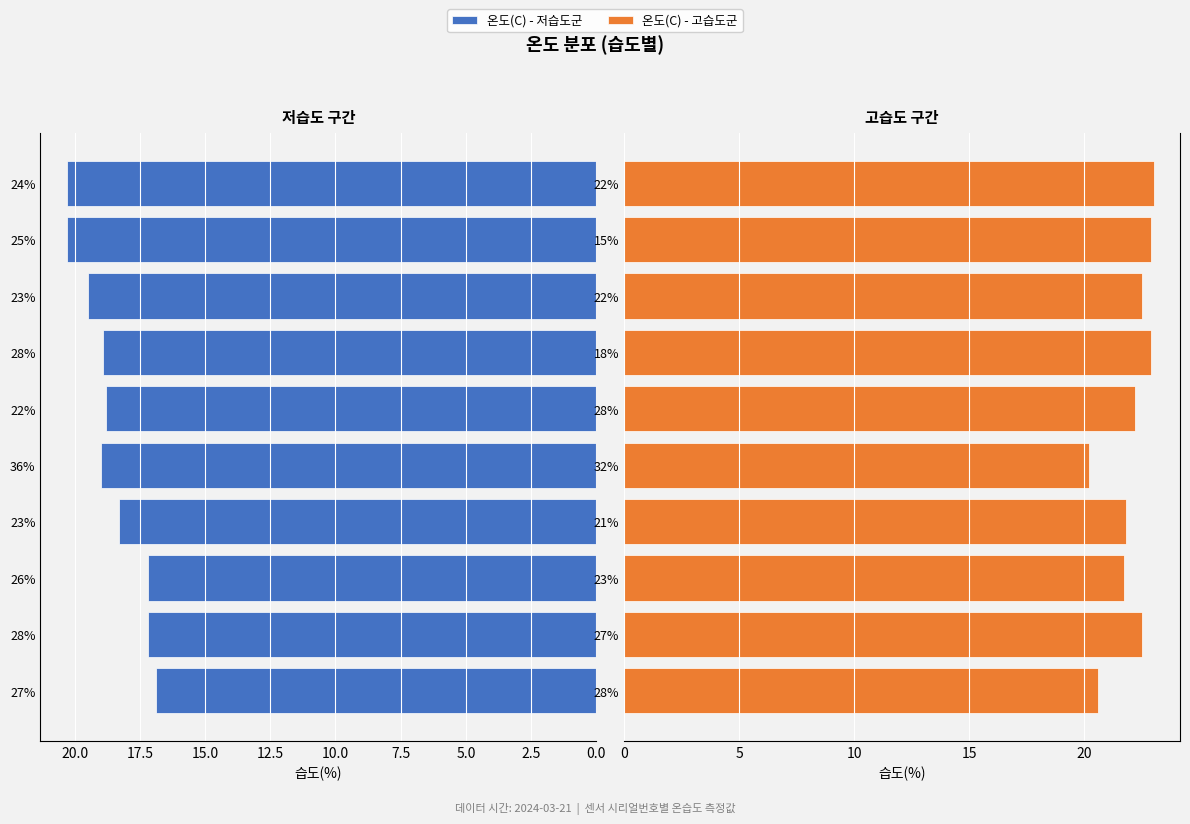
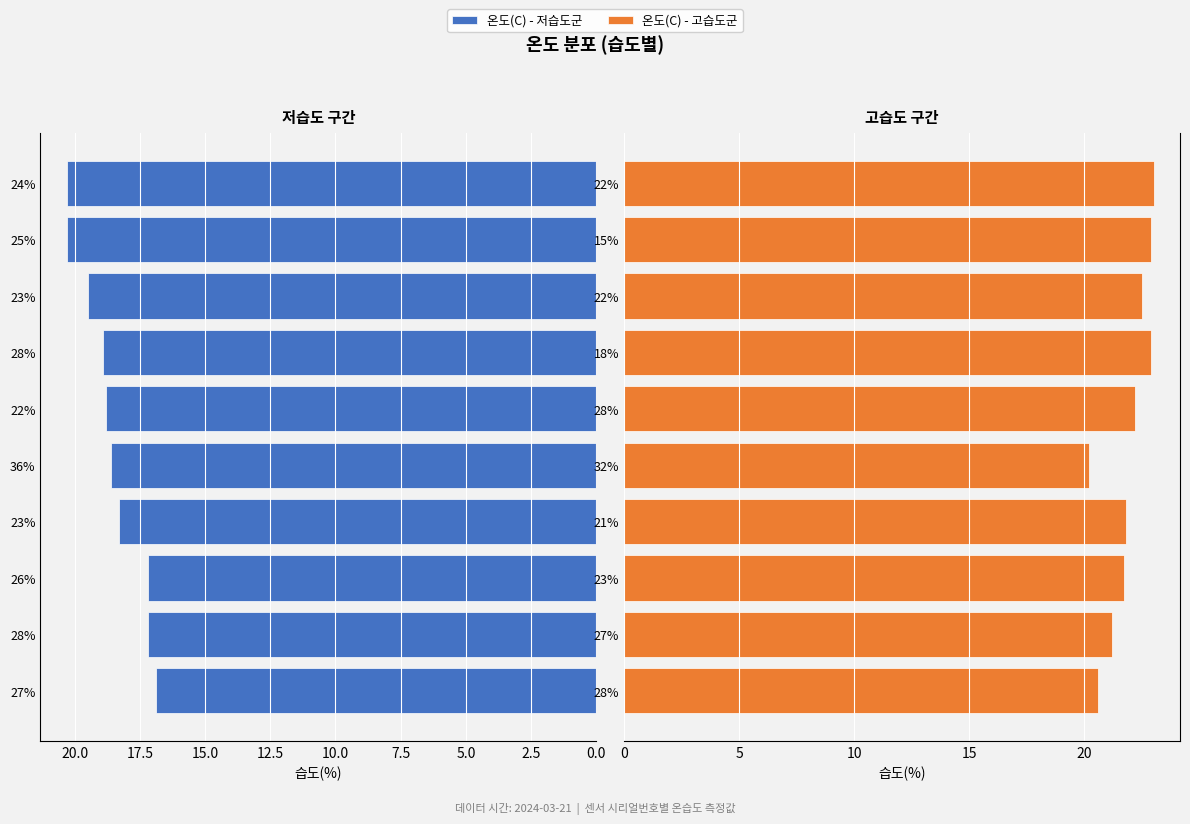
  {
    "저습도 구간": {
      "24%": 20.3,
      "25%": 20.3,
      "22%": 18.8,
-     "36%": 19.0,
+     "36%": 18.6,
      "26%": 17.2,
      "27%": 16.9
    },
    "고습도 구간": {
      "15%": 22.9,
      "18%": 22.9,
      "32%": 20.2,
      "21%": 21.8,
      "23%": 21.7,
-     "27%": 22.5
+     "27%": 21.2
    }
  }
